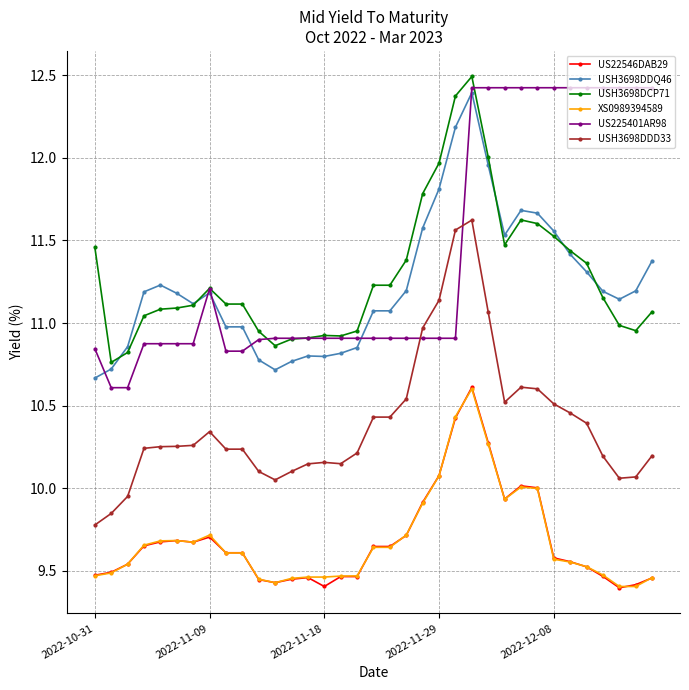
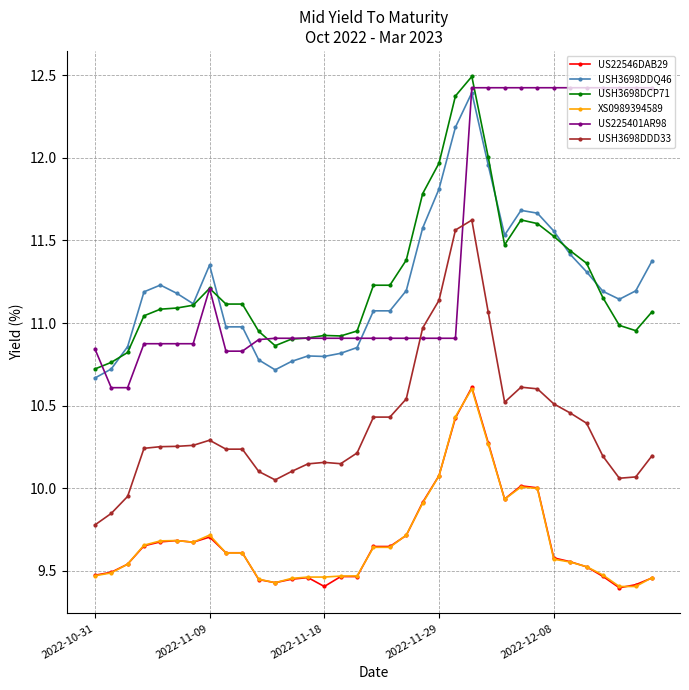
  {
    "US22546DAB29": {
      "2022-11-18": 9.41
    },
    "USH3698DDQ46": {
      "2022-10-31": 10.67,
-     "2022-11-09": 11.18,
+     "2022-11-09": 11.35,
      "2022-11-18": 10.80,
      "2022-11-29": 11.81,
      "2022-12-08": 11.56
    },
    "USH3698DCP71": {
-     "2022-10-31": 11.46,
+     "2022-10-31": 10.72,
      "2022-11-18": 10.93,
      "2022-11-29": 11.97,
      "2022-12-08": 11.53
    },
    "XS0989394589": {
      "2022-11-18": 9.46
    },
    "US225401AR98": {
      "2022-10-31": 10.85,
      "2022-11-18": 10.91,
      "2022-11-29": 10.91,
      "2022-12-08": 12.42
    },
    "USH3698DDD33": {
      "2022-10-31": 9.78,
-     "2022-11-09": 10.34,
+     "2022-11-09": 10.29,
      "2022-11-18": 10.16,
      "2022-11-29": 11.14,
      "2022-12-08": 10.51
    }
  }
